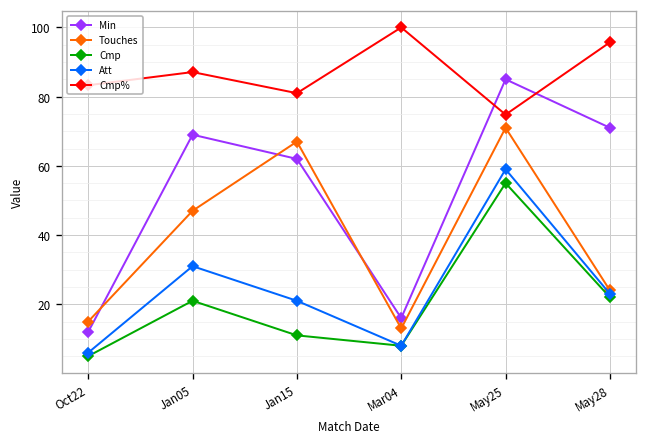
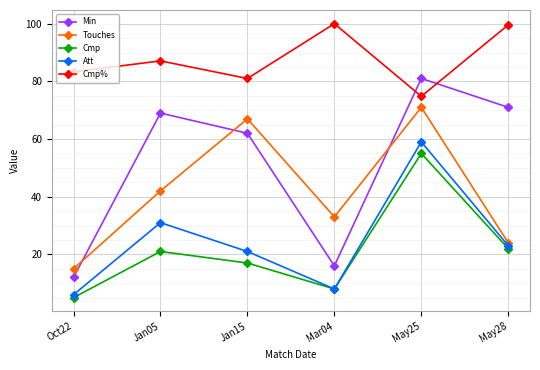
  {
    "Min": {
      "Oct22": 12,
      "Jan05": 69,
      "Jan15": 62,
      "Mar04": 16,
-     "May25": 85,
+     "May25": 81,
      "May28": 71
    },
    "Touches": {
      "Oct22": 15,
-     "Jan05": 47,
+     "Jan05": 42,
      "Jan15": 67,
-     "Mar04": 13,
+     "Mar04": 33,
      "May25": 71,
      "May28": 24
    },
    "Cmp": {
      "Oct22": 5,
      "Jan05": 21,
-     "Jan15": 11,
+     "Jan15": 17,
      "May25": 55,
      "May28": 22
    },
    "Att": {
      "Oct22": 6,
      "Jan05": 31,
      "Jan15": 21,
      "May25": 59,
      "May28": 23
    },
    "Cmp%": {
      "Jan05": 87,
      "Jan15": 81,
      "Mar04": 100,
      "May25": 75,
-     "May28": 96
+     "May28": 100
    }
  }
